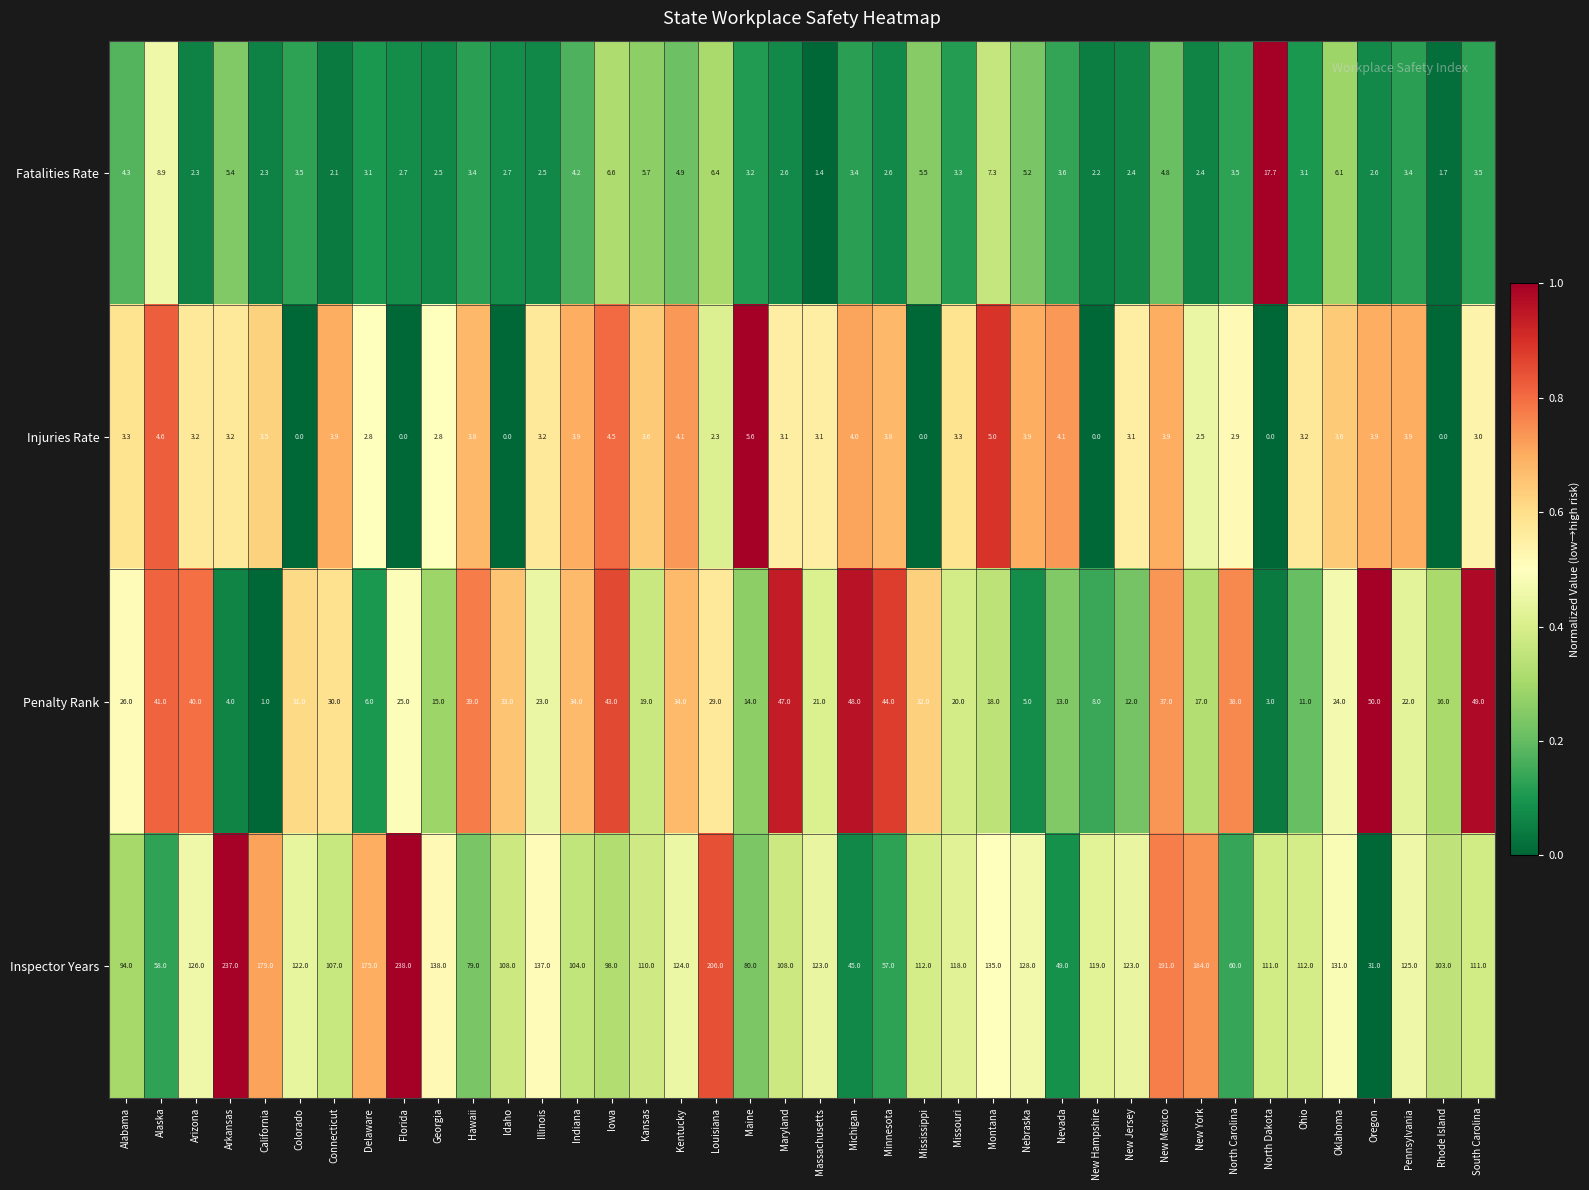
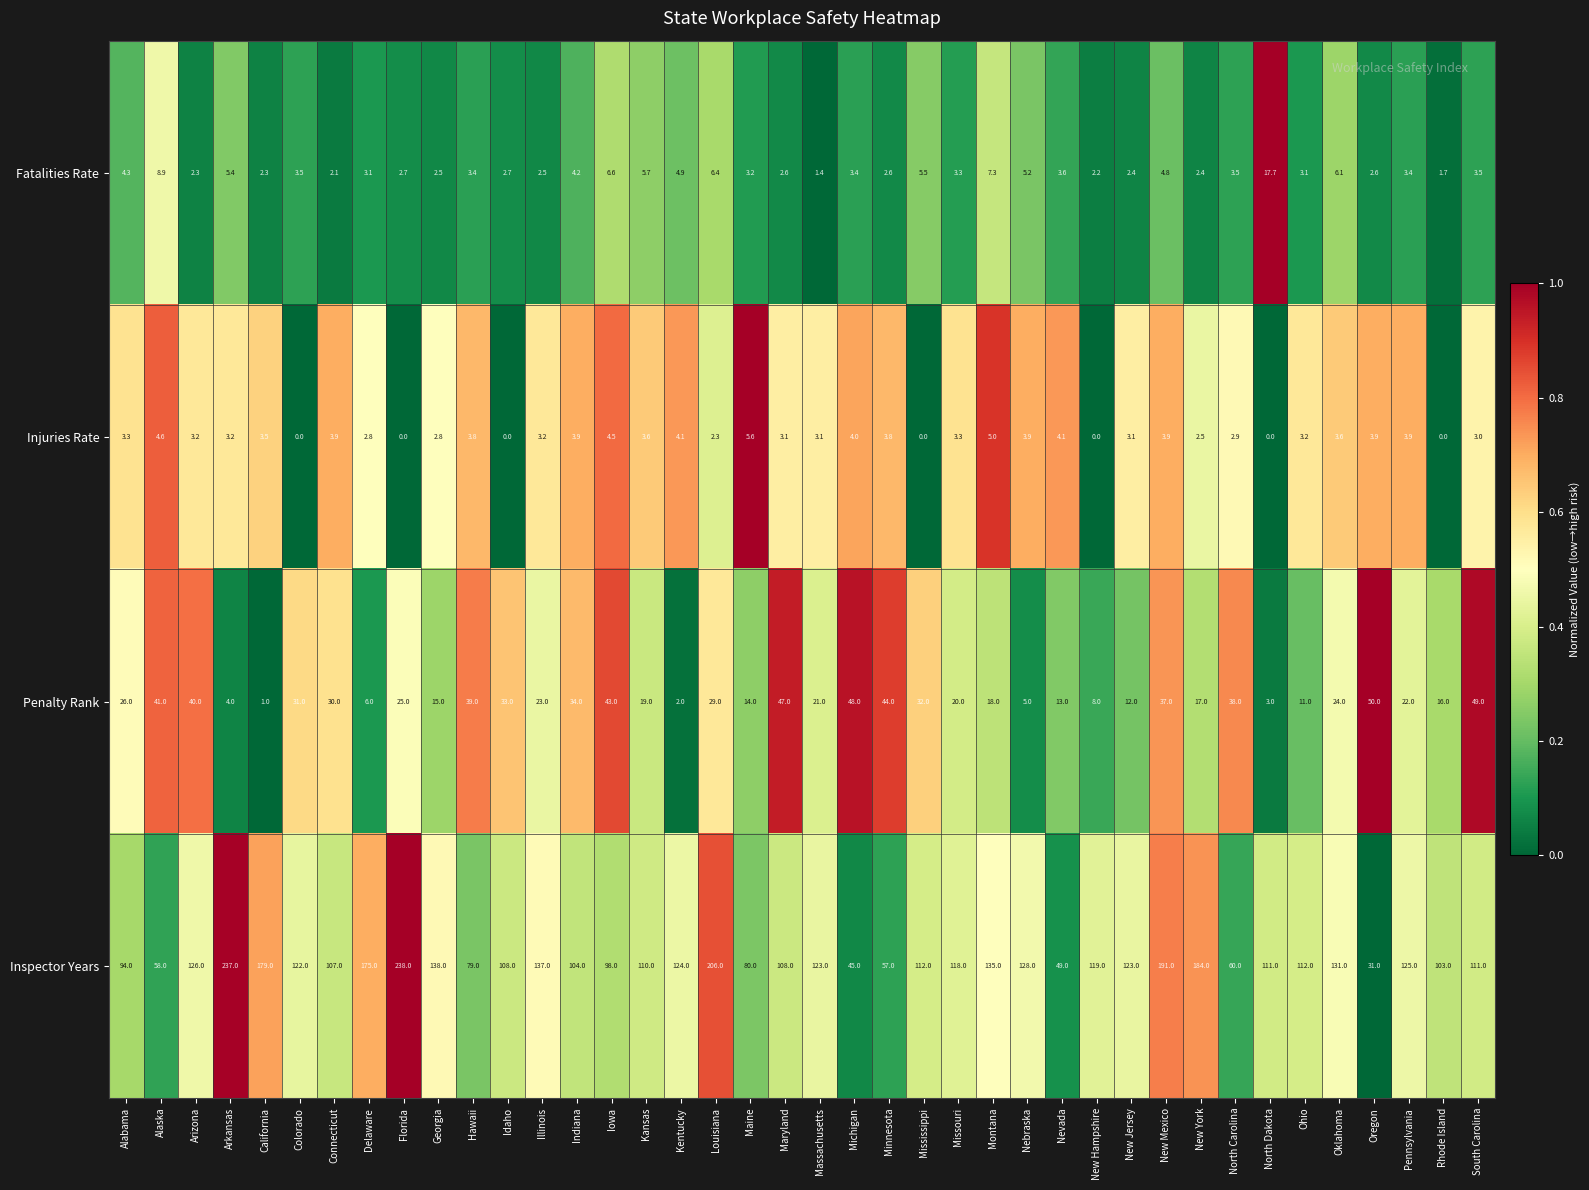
  {
    "Fatalities Rate": {
      "Alabama": 4.3,
      "Alaska": 8.9,
      "Arizona": 2.3,
      "Arkansas": 5.4,
      "California": 2.3,
      "Colorado": 3.5,
      "Connecticut": 2.1,
      "Delaware": 3.1,
      "Florida": 2.7,
      "Georgia": 2.5,
      "Hawaii": 3.4,
      "Idaho": 2.7,
      "Illinois": 2.5,
      "Indiana": 4.2,
      "Iowa": 6.6,
      "Kansas": 5.7,
      "Kentucky": 4.9,
      "Louisiana": 6.4,
      "Maine": 3.2,
      "Maryland": 2.6,
      "Massachusetts": 1.4,
      "Michigan": 3.4,
      "Minnesota": 2.6,
      "Mississippi": 5.5,
      "Missouri": 3.3,
      "Montana": 7.3,
      "Nebraska": 5.2,
      "Nevada": 3.6,
      "New Hampshire": 2.2,
      "New Jersey": 2.4,
      "New Mexico": 4.8,
      "New York": 2.4,
      "North Carolina": 3.5,
      "North Dakota": 17.7,
      "Ohio": 3.1,
      "Oklahoma": 6.1,
      "Oregon": 2.6,
      "Rhode Island": 1.7,
      "South Carolina": 3.5
    },
    "Injuries Rate": {
      "Alabama": 3.3,
      "Alaska": 4.6,
      "Arizona": 3.2,
      "Arkansas": 3.2,
      "California": 3.5,
      "Colorado": 0.0,
      "Connecticut": 3.9,
      "Delaware": 2.8,
      "Florida": 0.0,
      "Georgia": 2.8,
      "Hawaii": 3.8,
      "Idaho": 0.0,
      "Illinois": 3.2,
      "Indiana": 3.9,
      "Iowa": 4.5,
      "Kansas": 3.6,
      "Kentucky": 4.1,
      "Louisiana": 2.3,
      "Maine": 5.6,
      "Maryland": 3.1,
      "Massachusetts": 3.1,
      "Michigan": 4.0,
      "Minnesota": 3.8,
      "Mississippi": 0.0,
      "Missouri": 3.3,
      "Montana": 5.0,
      "Nebraska": 3.9,
      "Nevada": 4.1,
      "New Hampshire": 0.0,
      "New Jersey": 3.1,
      "New Mexico": 3.9,
      "New York": 2.5,
      "North Carolina": 2.9,
      "North Dakota": 0.0,
      "Ohio": 3.2,
      "Oklahoma": 3.6,
      "Oregon": 3.9,
      "Pennsylvania": 3.9,
      "Rhode Island": 0.0,
      "South Carolina": 3.0
    },
    "Penalty Rank": {
      "Alabama": 26.0,
      "Alaska": 41.0,
      "Arizona": 40.0,
      "Arkansas": 4.0,
      "California": 1.0,
      "Colorado": 31.0,
      "Connecticut": 30.0,
      "Delaware": 6.0,
      "Florida": 25.0,
      "Georgia": 15.0,
      "Hawaii": 39.0,
      "Idaho": 33.0,
      "Illinois": 23.0,
      "Indiana": 34.0,
      "Iowa": 43.0,
      "Kansas": 19.0,
-     "Kentucky": 34.0,
+     "Kentucky": 2.0,
      "Louisiana": 29.0,
      "Maine": 14.0,
      "Maryland": 47.0,
      "Massachusetts": 21.0,
      "Michigan": 48.0,
      "Minnesota": 44.0,
      "Mississippi": 32.0,
      "Missouri": 20.0,
      "Montana": 18.0,
      "Nebraska": 5.0,
      "Nevada": 13.0,
      "New Hampshire": 8.0,
      "New Jersey": 12.0,
      "New Mexico": 37.0,
      "New York": 17.0,
      "North Carolina": 38.0,
      "North Dakota": 3.0,
      "Ohio": 11.0,
      "Oklahoma": 24.0,
      "Oregon": 50.0,
      "Pennsylvania": 22.0,
      "Rhode Island": 16.0,
      "South Carolina": 49.0
    },
    "Inspector Years": {
      "Alabama": 94.0,
      "Alaska": 58.0,
      "Arizona": 126.0,
      "Arkansas": 237.0,
      "California": 179.0,
      "Colorado": 122.0,
      "Connecticut": 107.0,
      "Delaware": 175.0,
      "Florida": 238.0,
      "Georgia": 138.0,
      "Hawaii": 79.0,
      "Idaho": 108.0,
      "Illinois": 137.0,
      "Indiana": 104.0,
      "Iowa": 98.0,
      "Kansas": 110.0,
      "Kentucky": 124.0,
      "Louisiana": 206.0,
      "Maine": 80.0,
      "Maryland": 108.0,
      "Massachusetts": 123.0,
      "Michigan": 45.0,
      "Minnesota": 57.0,
      "Mississippi": 112.0,
      "Missouri": 118.0,
      "Montana": 135.0,
      "Nebraska": 128.0,
      "Nevada": 49.0,
      "New Hampshire": 119.0,
      "New Jersey": 123.0,
      "New Mexico": 191.0,
      "New York": 184.0,
      "North Carolina": 60.0,
      "North Dakota": 111.0,
      "Ohio": 112.0,
      "Oklahoma": 131.0,
      "Oregon": 31.0,
      "Pennsylvania": 125.0,
      "Rhode Island": 103.0,
      "South Carolina": 111.0
    }
  }
